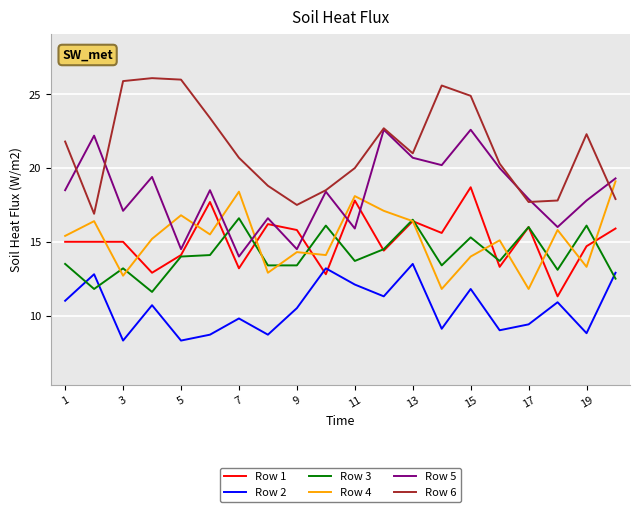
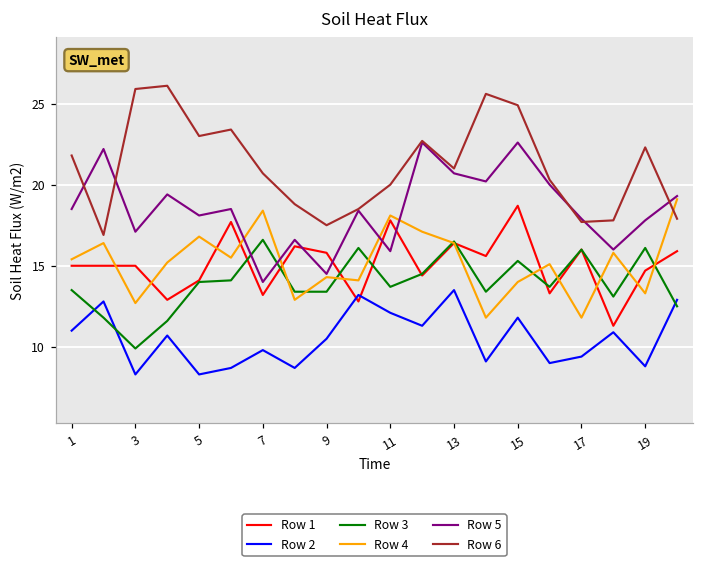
  {
    "Row 1": {
      "1": 15.0,
      "3": 15.0,
      "7": 13.2,
      "9": 15.8,
      "11": 17.8,
      "15": 18.7,
      "19": 14.7
    },
    "Row 2": {
      "1": 11.0,
      "3": 8.3,
      "5": 8.3,
      "7": 9.8,
      "9": 10.5,
      "11": 12.1,
      "13": 13.5,
      "15": 11.8,
      "17": 9.4,
      "19": 8.8
    },
    "Row 3": {
      "1": 13.5,
-     "3": 13.2,
+     "3": 9.9,
      "7": 16.6,
      "9": 13.4,
      "11": 13.7,
      "15": 15.3,
      "19": 16.1
    },
    "Row 4": {
      "1": 15.4,
      "3": 12.7,
      "5": 16.8,
      "7": 18.4,
      "9": 14.3,
      "11": 18.1,
      "15": 14.0,
      "17": 11.8,
      "19": 13.3
    },
    "Row 5": {
      "1": 18.5,
      "3": 17.1,
-     "5": 14.5,
+     "5": 18.1,
      "7": 14.0,
      "9": 14.5,
      "11": 15.9,
      "13": 20.7,
      "15": 22.6,
      "17": 17.9,
      "19": 17.8
    },
    "Row 6": {
      "1": 21.8,
      "3": 26,
-     "5": 26,
+     "5": 23,
      "7": 20.7,
      "9": 17.5,
      "11": 20,
      "13": 21,
      "15": 25,
      "17": 17.7,
      "19": 22.3
    }
  }
